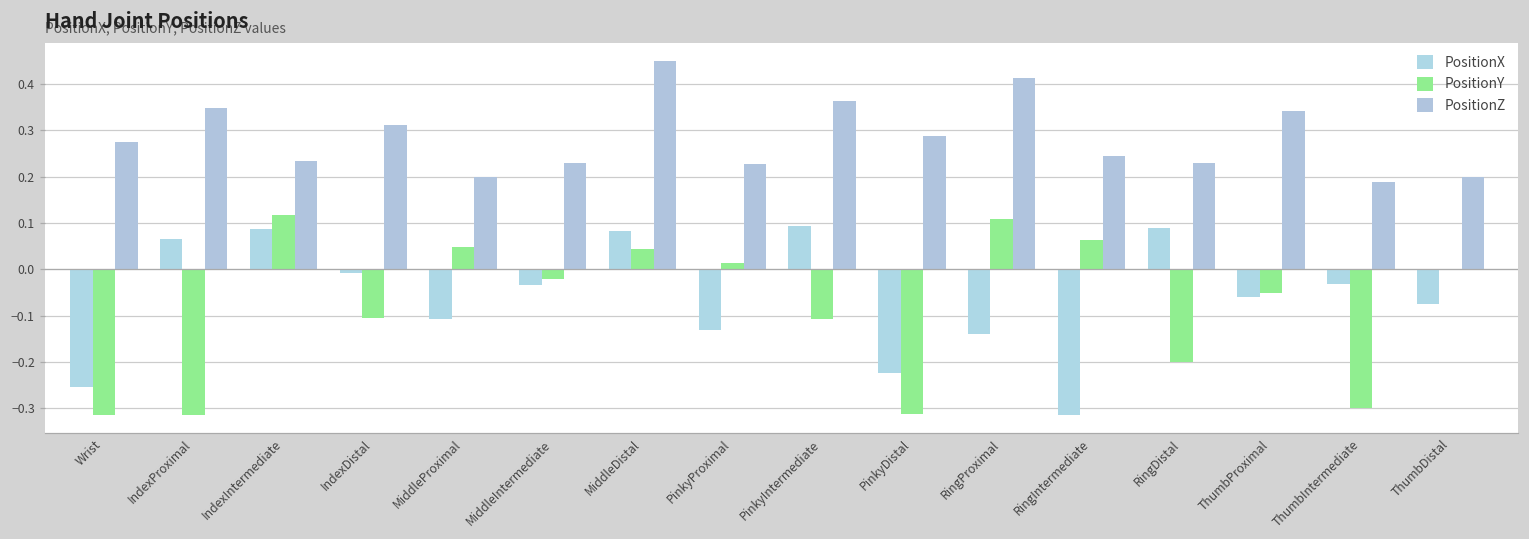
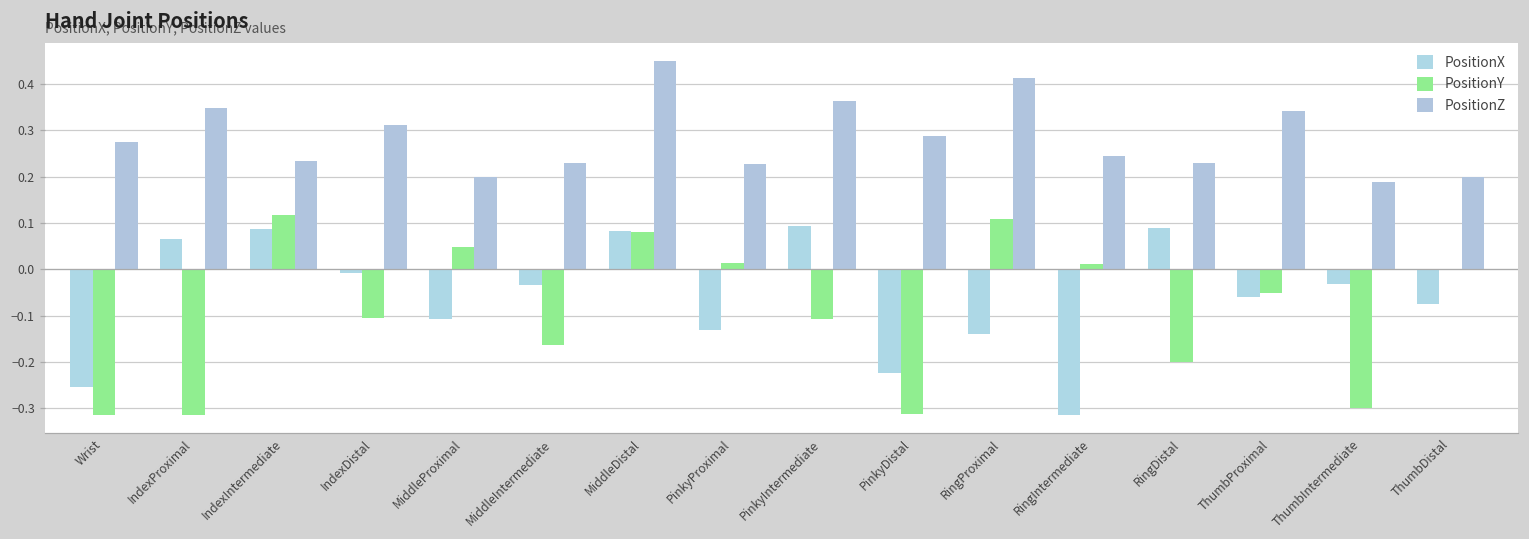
  {
    "PositionY": {
      "Wrist": -0.32,
      "IndexProximal": -0.31,
      "IndexIntermediate": 0.12,
      "IndexDistal": -0.11,
      "MiddleProximal": 0.05,
-     "MiddleIntermediate": -0.02,
-     "MiddleDistal": 0.04,
+     "MiddleIntermediate": -0.16,
+     "MiddleDistal": 0.08,
      "PinkyProximal": 0.01,
      "PinkyIntermediate": -0.11,
      "PinkyDistal": -0.31,
      "RingProximal": 0.11,
-     "RingIntermediate": 0.06,
+     "RingIntermediate": 0.01,
      "RingDistal": -0.20,
      "ThumbProximal": -0.05,
      "ThumbIntermediate": -0.30
    }
  }
